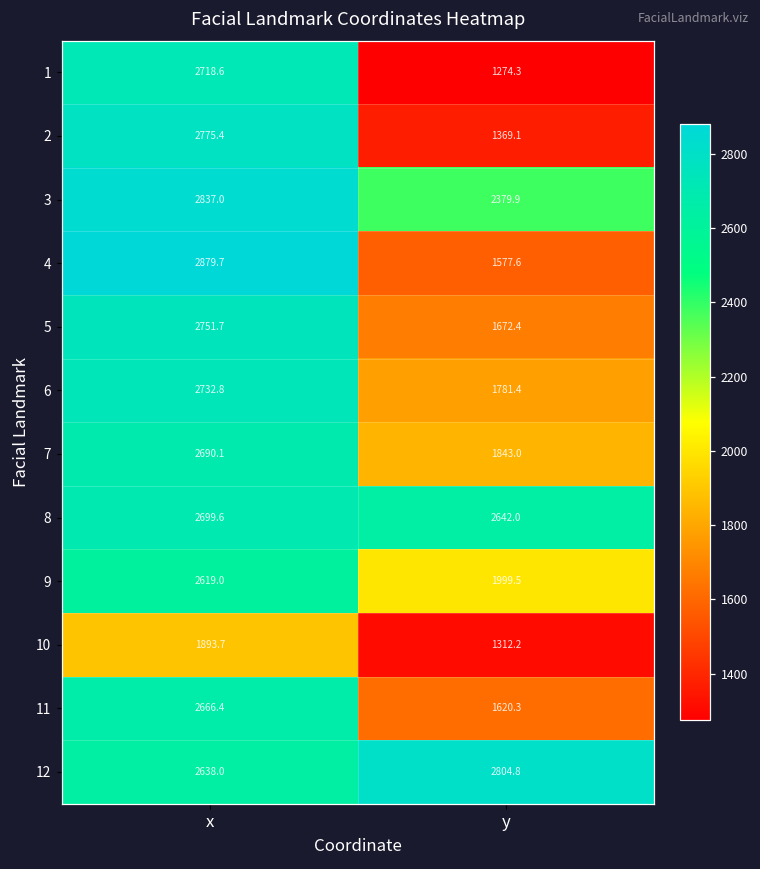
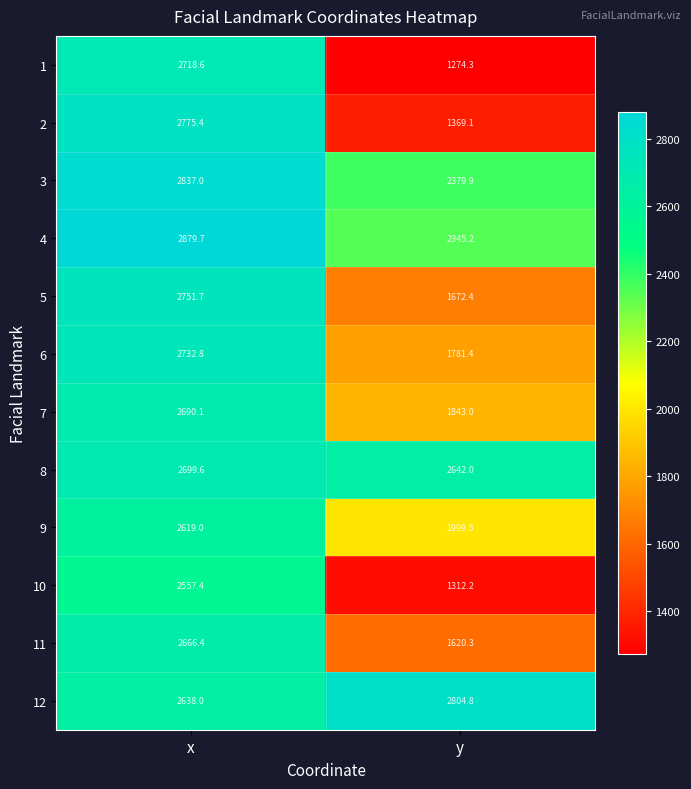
  {
    "1": {
      "x": 2718.6,
      "y": 1274.3
    },
    "2": {
      "x": 2775.4,
      "y": 1369.1
    },
    "3": {
      "x": 2837.0,
      "y": 2379.9
    },
    "4": {
      "x": 2879.7,
-     "y": 1577.6
+     "y": 2345.2
    },
    "5": {
      "x": 2751.7,
      "y": 1672.4
    },
    "6": {
      "x": 2732.8,
      "y": 1781.4
    },
    "7": {
      "x": 2690.1,
      "y": 1843.0
    },
    "8": {
      "x": 2699.6,
      "y": 2642.0
    },
    "9": {
      "x": 2619.0,
      "y": 1999.5
    },
    "10": {
-     "x": 1893.7,
+     "x": 2557.4,
      "y": 1312.2
    },
    "11": {
      "x": 2666.4,
      "y": 1620.3
    },
    "12": {
      "x": 2638.0,
      "y": 2804.8
    }
  }
